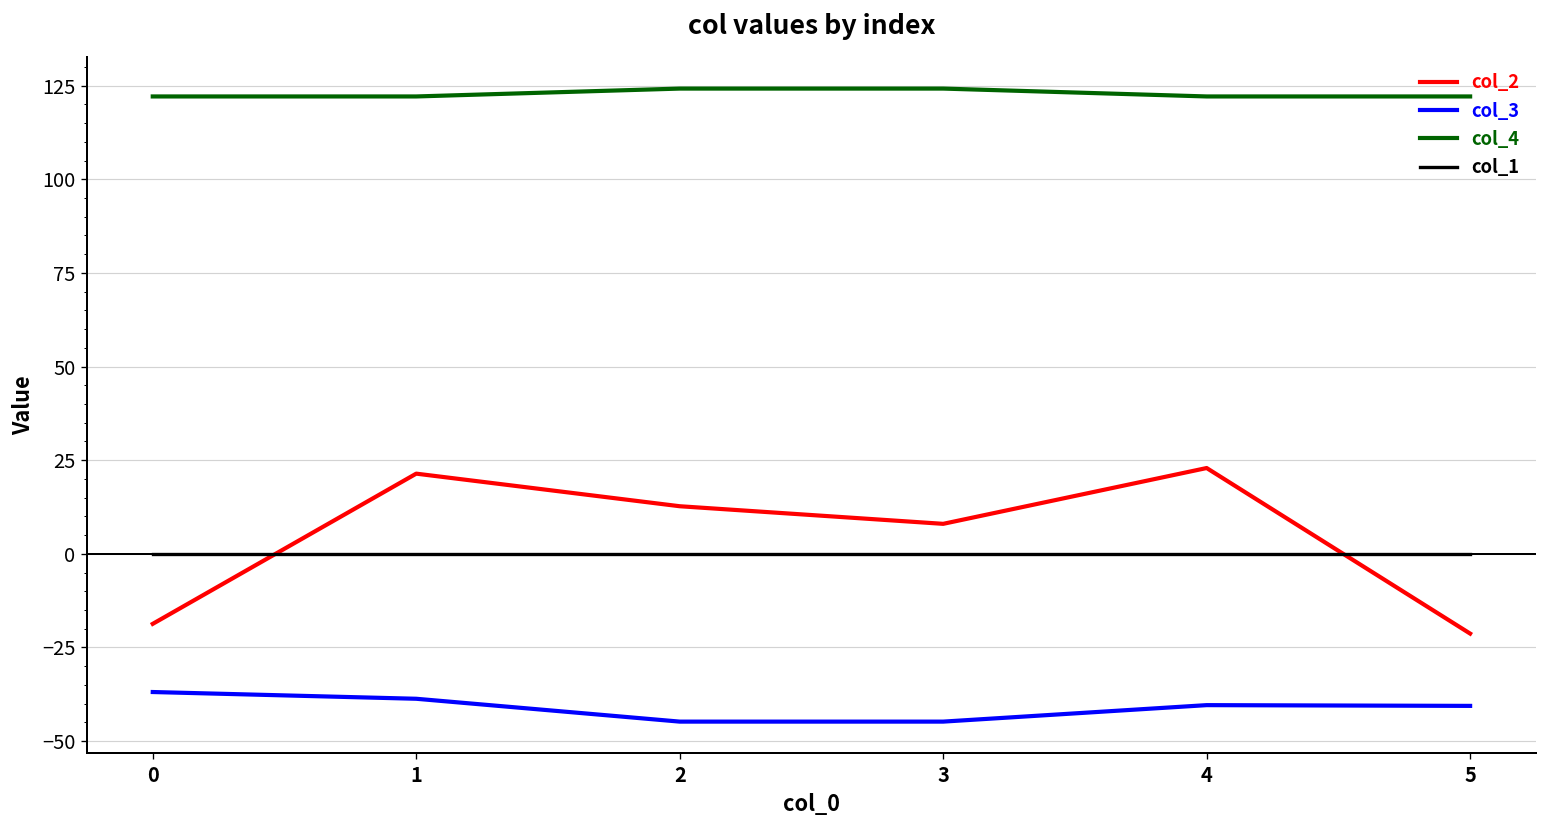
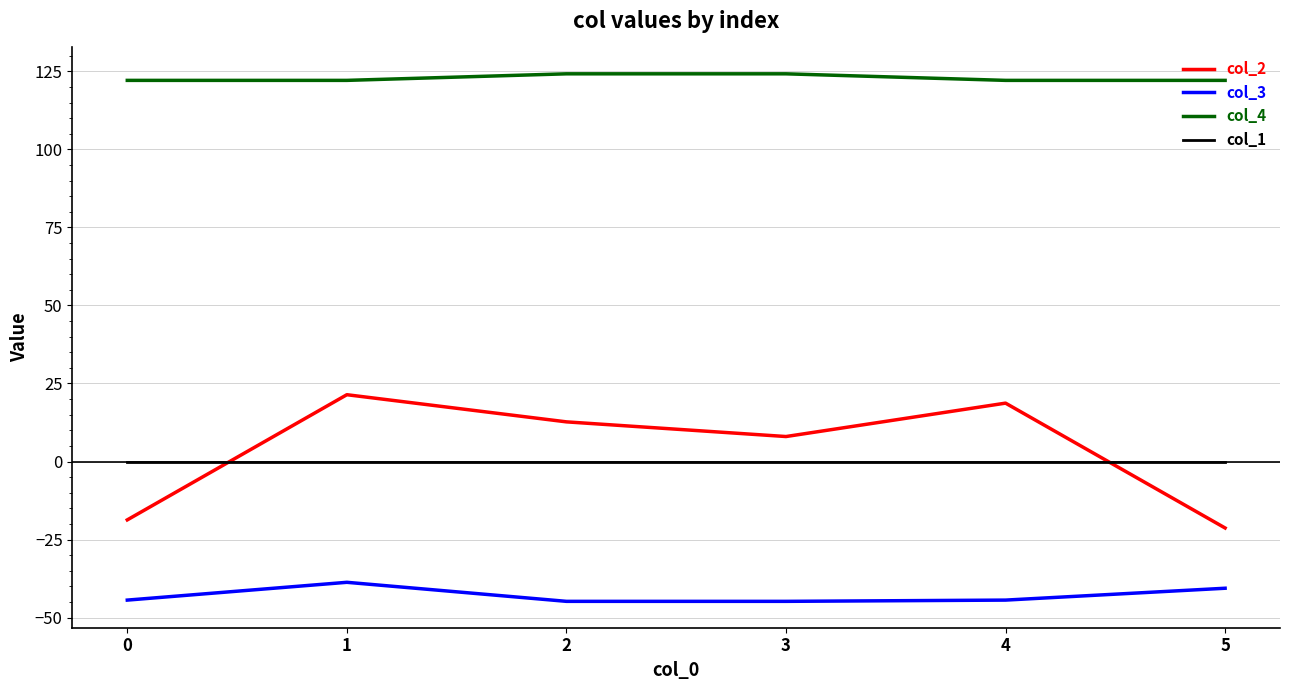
  {
    "col_2": {
      "0": -19,
      "1": 21,
      "2": 13,
      "3": 8,
-     "4": 23,
+     "4": 19,
      "5": -21
    },
    "col_3": {
-     "0": -37,
+     "0": -44,
      "1": -39,
      "2": -45,
      "3": -45,
-     "4": -40,
+     "4": -44,
      "5": -41
    },
    "col_4": {
      "0": 122,
      "1": 122,
      "2": 124,
      "3": 124,
      "4": 122,
      "5": 122
    },
    "col_1": {
      "0": 0,
      "1": 0,
      "2": 0,
      "3": 0,
      "4": 0,
      "5": 0
    }
  }
